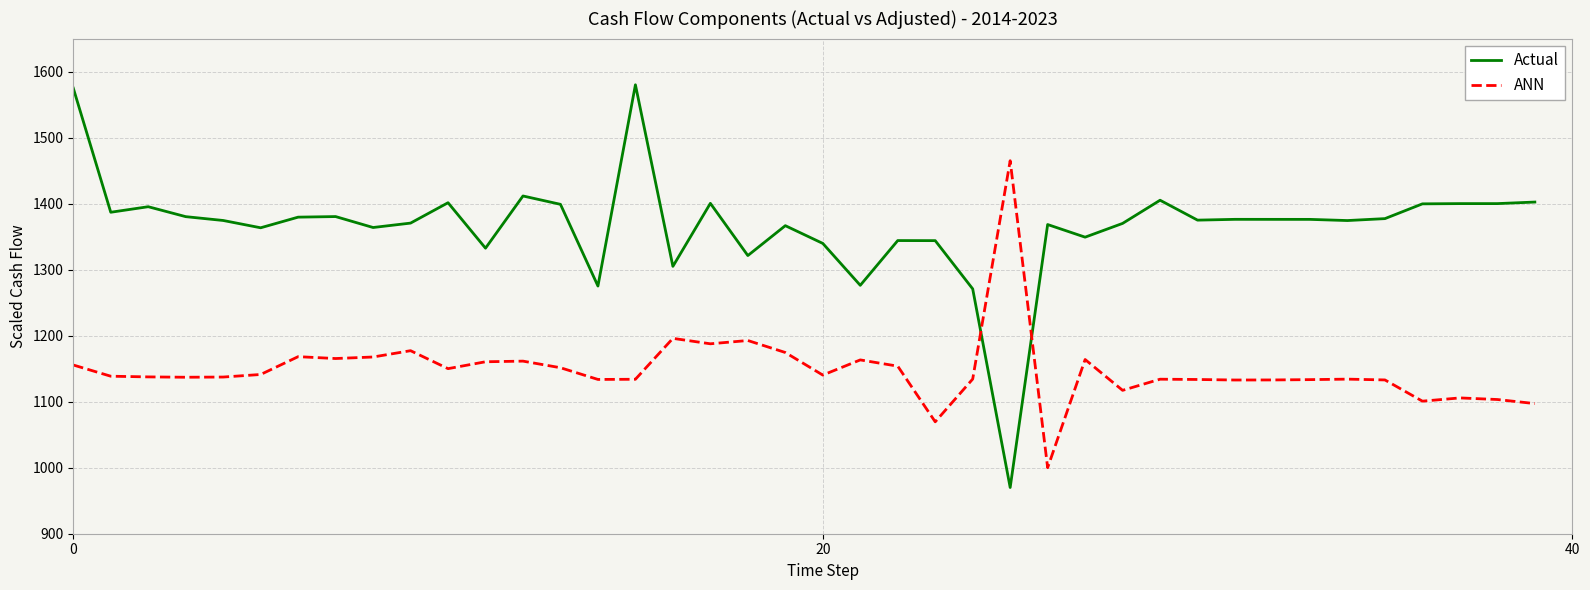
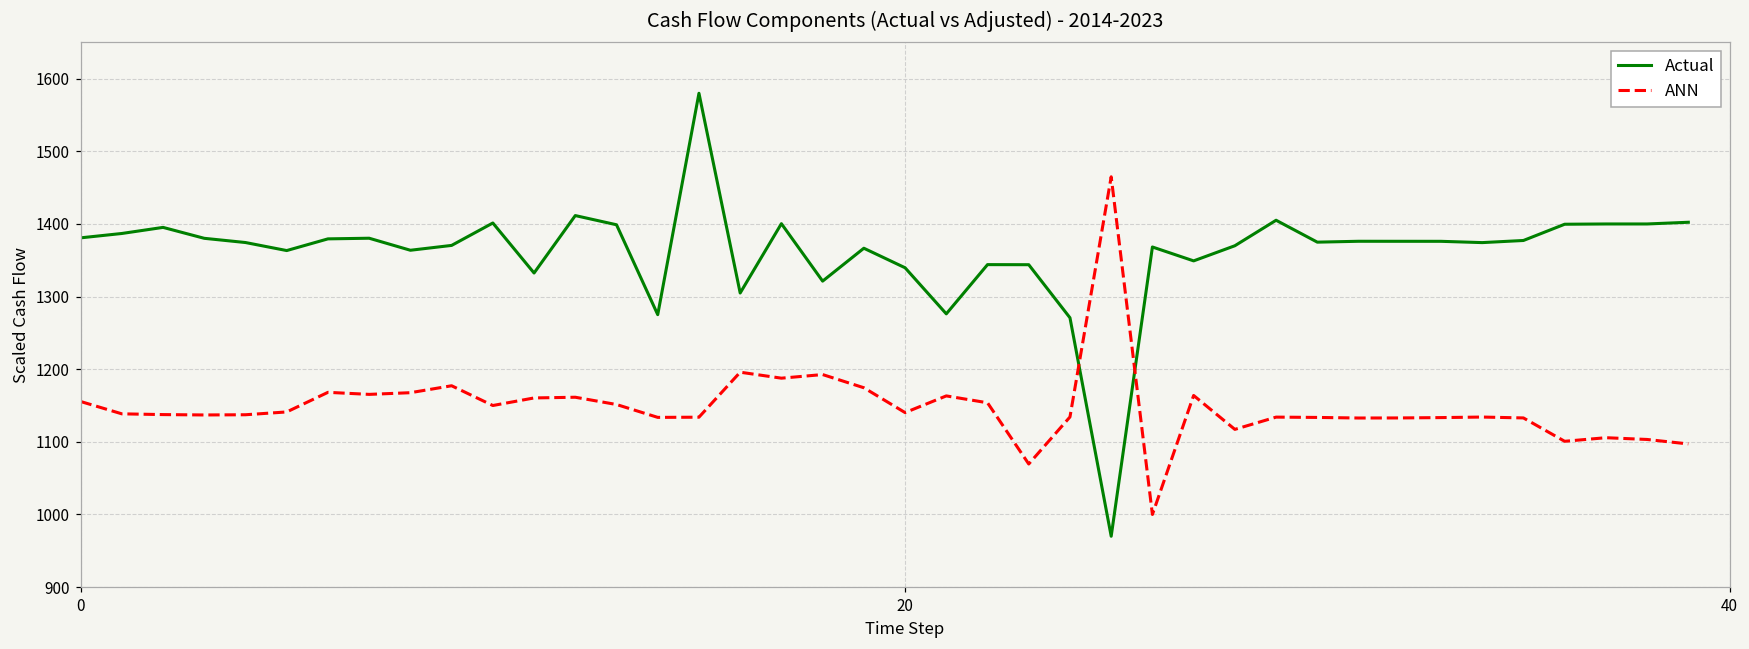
  {
    "Actual": {
-     "0": 1570,
+     "0": 1380,
      "20": 1340
    },
    "ANN": {
      "0": 1160,
      "20": 1140
    }
  }
